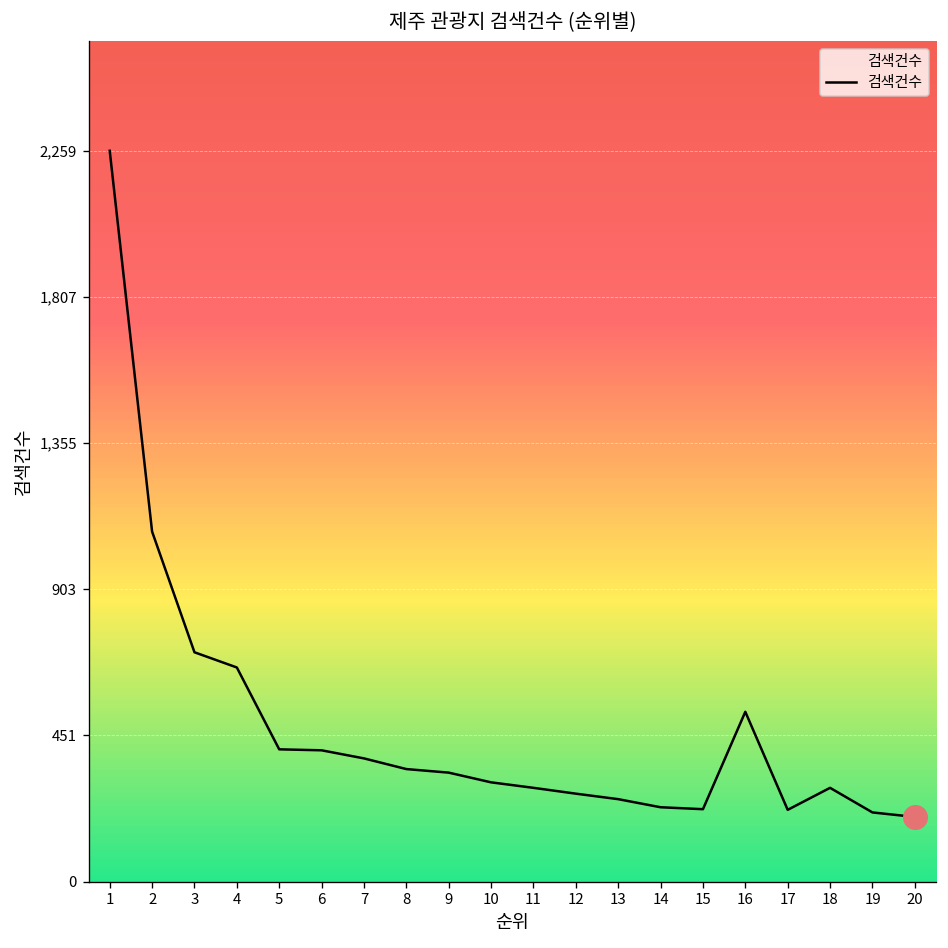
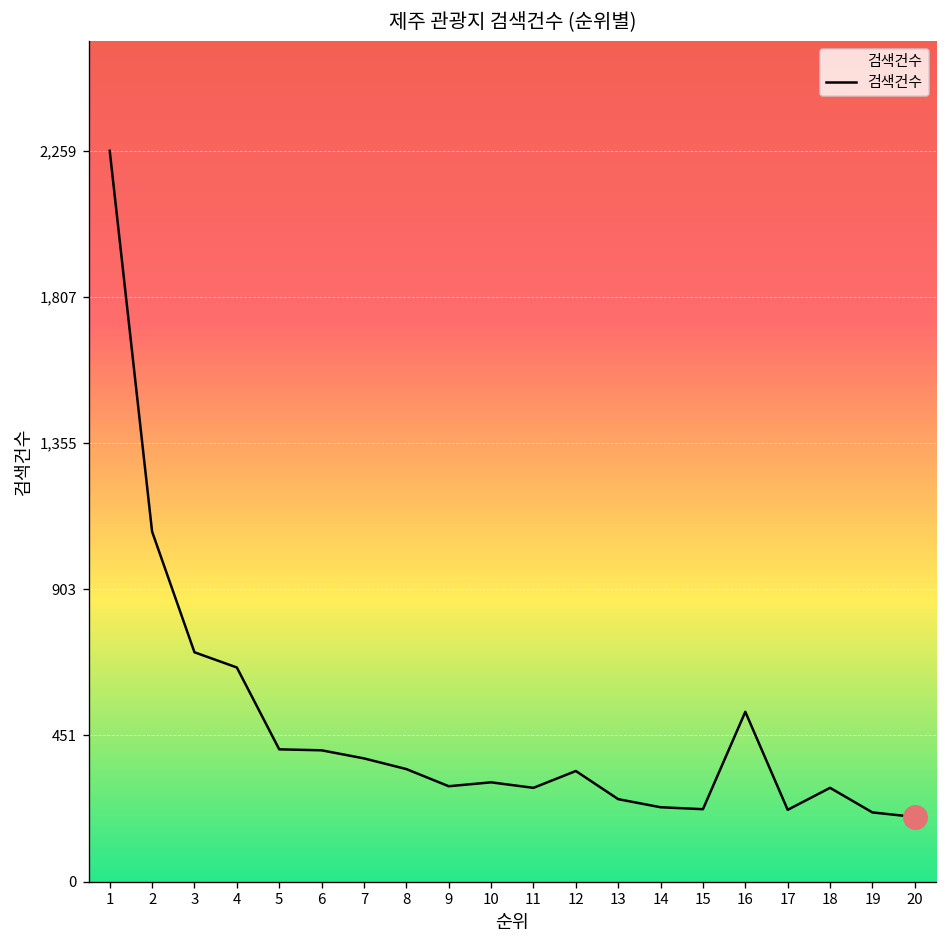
  {
    "검색건수": {
      "1": "2,260",
      "2": "1,080",
      "3": "710",
      "4": "660",
      "5": "410",
      "6": "410",
      "7": "380",
      "8": "350",
-     "9": "340",
+     "9": "300",
      "10": "310",
      "11": "290",
-     "12": "270",
+     "12": "340",
      "13": "260",
      "14": "230",
      "15": "220",
      "16": "530",
      "17": "220",
      "18": "290",
      "19": "210"
    }
  }
